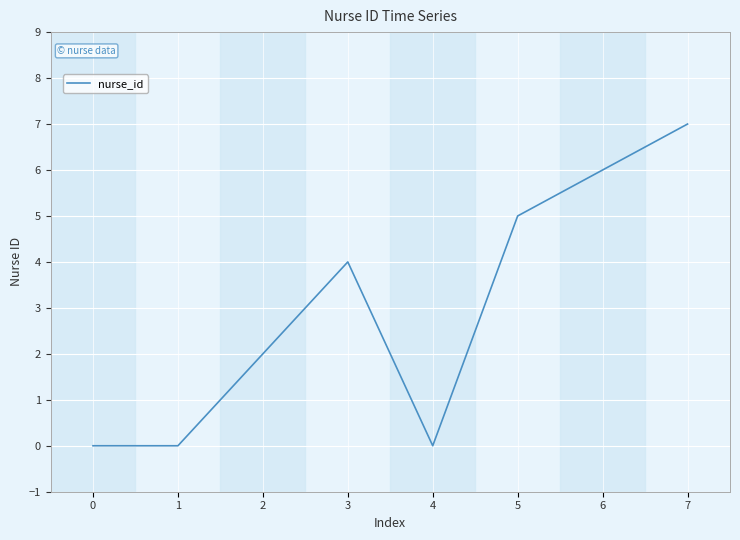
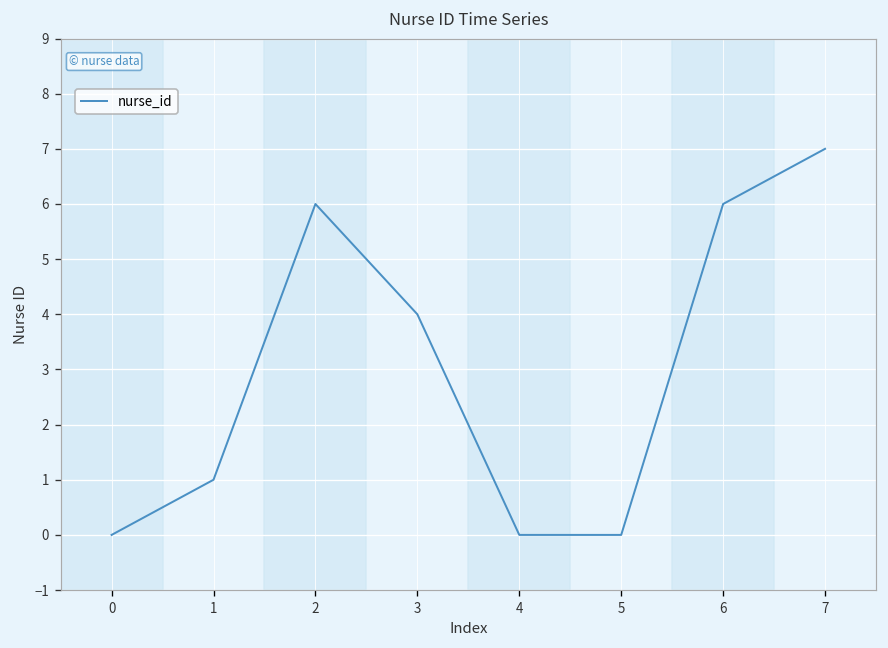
  {
    "0": 0,
-   "1": 0,
-   "2": 2,
+   "1": 1,
+   "2": 6,
    "3": 4,
    "4": 0,
-   "5": 5,
+   "5": 0,
    "6": 6,
    "7": 7
  }
